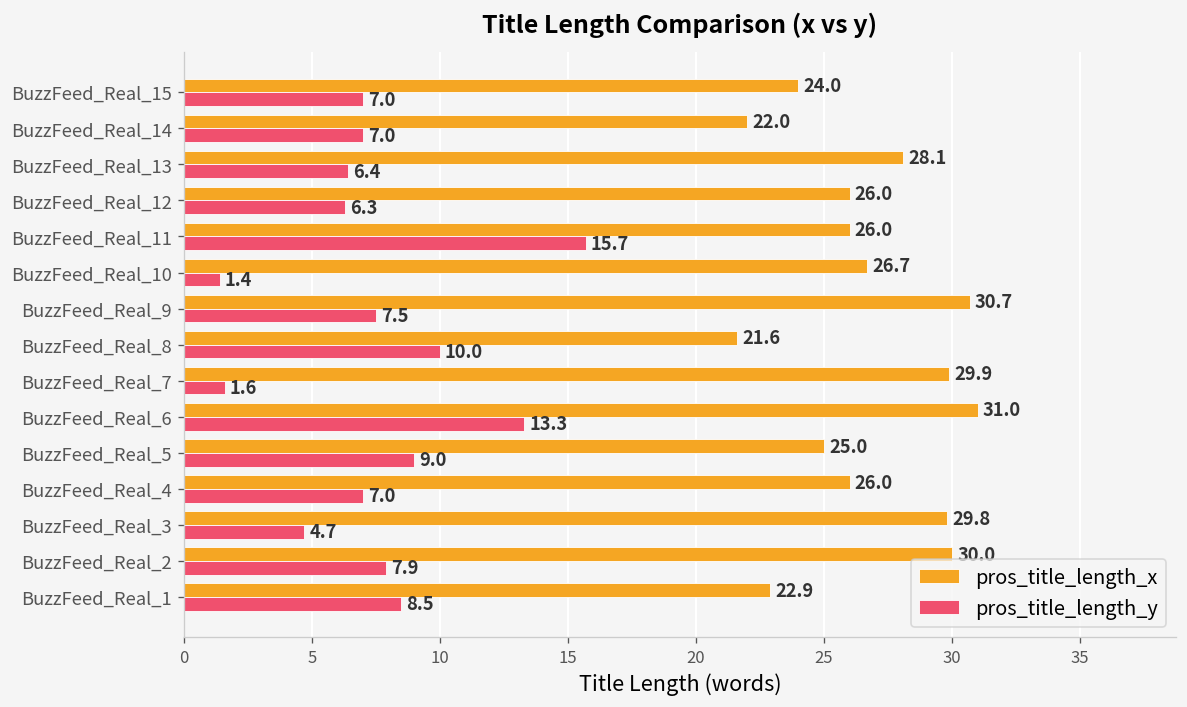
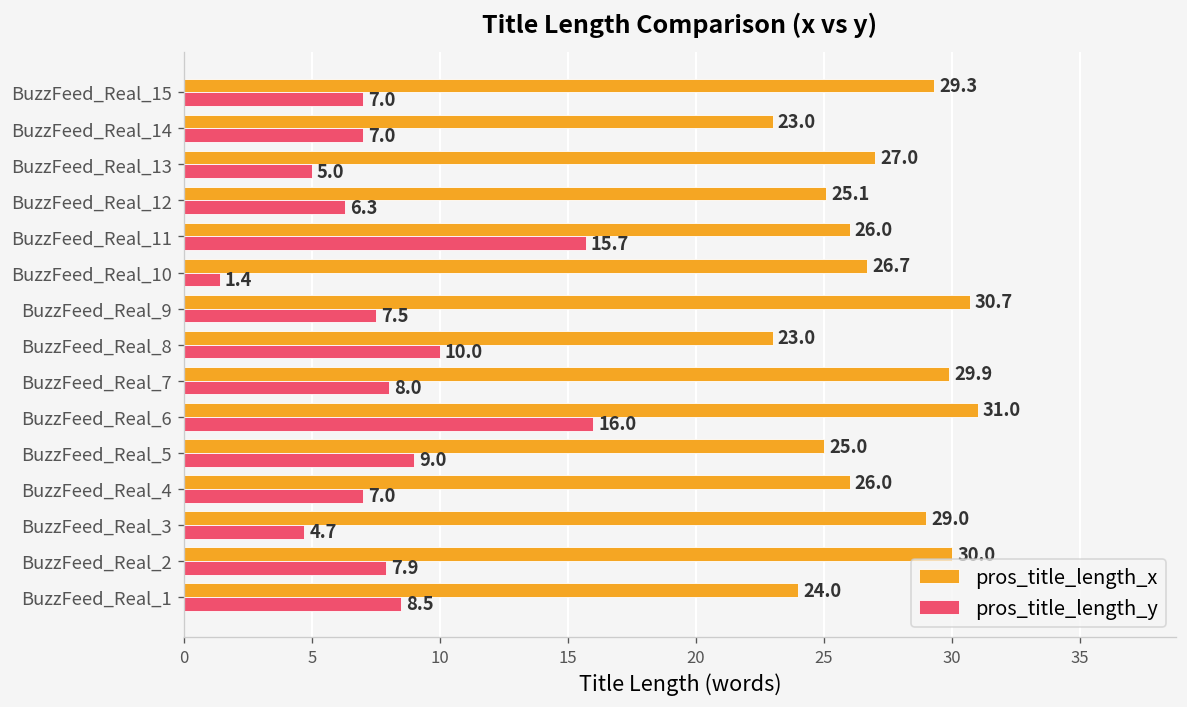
  {
    "pros_title_length_x": {
-     "BuzzFeed_Real_15": 24.0,
-     "BuzzFeed_Real_14": 22.0,
-     "BuzzFeed_Real_13": 28.1,
-     "BuzzFeed_Real_12": 26.0,
+     "BuzzFeed_Real_15": 29.3,
+     "BuzzFeed_Real_14": 23.0,
+     "BuzzFeed_Real_13": 27.0,
+     "BuzzFeed_Real_12": 25.1,
      "BuzzFeed_Real_11": 26.0,
      "BuzzFeed_Real_10": 26.7,
      "BuzzFeed_Real_9": 30.7,
-     "BuzzFeed_Real_8": 21.6,
+     "BuzzFeed_Real_8": 23.0,
      "BuzzFeed_Real_7": 29.9,
      "BuzzFeed_Real_6": 31.0,
      "BuzzFeed_Real_5": 25.0,
      "BuzzFeed_Real_4": 26.0,
-     "BuzzFeed_Real_3": 29.8,
-     "BuzzFeed_Real_1": 22.9
+     "BuzzFeed_Real_3": 29.0,
+     "BuzzFeed_Real_1": 24.0
    },
    "pros_title_length_y": {
      "BuzzFeed_Real_15": 7.0,
      "BuzzFeed_Real_14": 7.0,
-     "BuzzFeed_Real_13": 6.4,
+     "BuzzFeed_Real_13": 5.0,
      "BuzzFeed_Real_12": 6.3,
      "BuzzFeed_Real_11": 15.7,
      "BuzzFeed_Real_10": 1.4,
      "BuzzFeed_Real_9": 7.5,
      "BuzzFeed_Real_8": 10.0,
-     "BuzzFeed_Real_7": 1.6,
-     "BuzzFeed_Real_6": 13.3,
+     "BuzzFeed_Real_7": 8.0,
+     "BuzzFeed_Real_6": 16.0,
      "BuzzFeed_Real_5": 9.0,
      "BuzzFeed_Real_4": 7.0,
      "BuzzFeed_Real_3": 4.7,
      "BuzzFeed_Real_2": 7.9,
      "BuzzFeed_Real_1": 8.5
    }
  }
